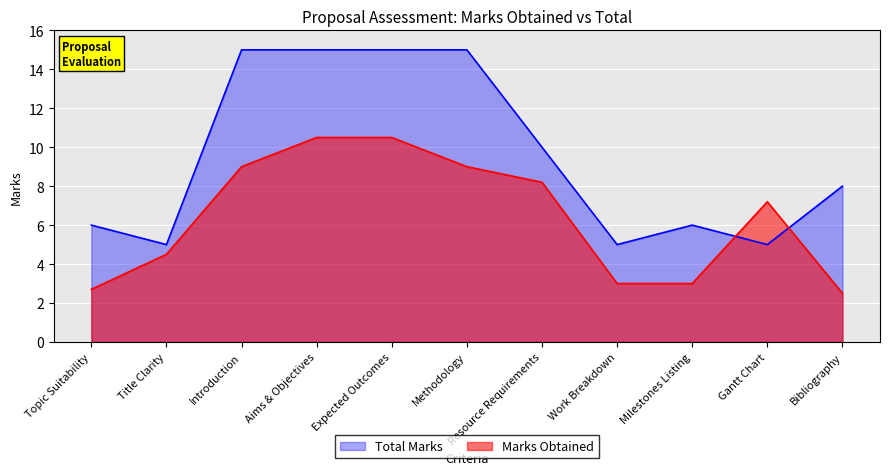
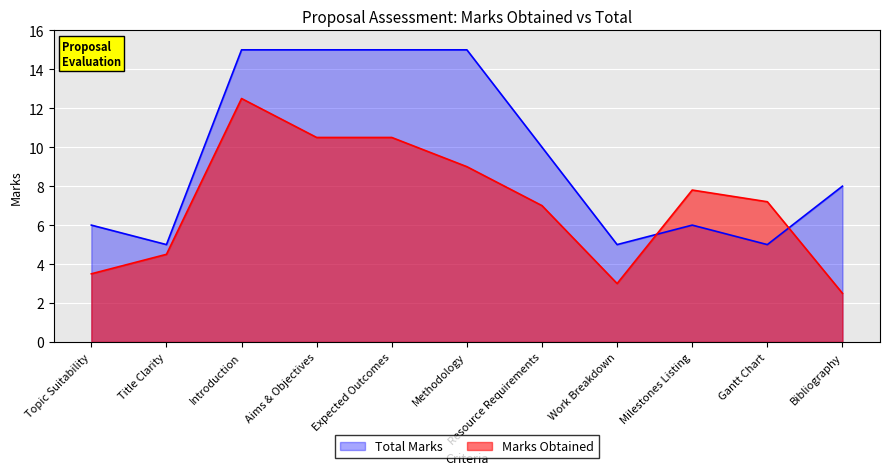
  {
    "Total Marks": {
      "Topic Suitability": 6.0,
      "Title Clarity": 5.0,
      "Introduction": 15.0,
      "Aims & Objectives": 15.0,
      "Expected Outcomes": 15.0,
      "Methodology": 15.0,
      "Resource Requirements": 10.0,
      "Work Breakdown": 5.0,
      "Milestones Listing": 6.0,
      "Gantt Chart": 5.0,
      "Bibliography": 8.0
    },
    "Marks Obtained": {
-     "Topic Suitability": 2.7,
+     "Topic Suitability": 3.5,
      "Title Clarity": 4.5,
-     "Introduction": 9.0,
+     "Introduction": 12.5,
      "Aims & Objectives": 10.5,
      "Expected Outcomes": 10.5,
      "Methodology": 9.0,
-     "Resource Requirements": 8.2,
+     "Resource Requirements": 7.0,
      "Work Breakdown": 3.0,
-     "Milestones Listing": 3.0,
+     "Milestones Listing": 7.8,
      "Gantt Chart": 7.2,
      "Bibliography": 2.5
    }
  }
